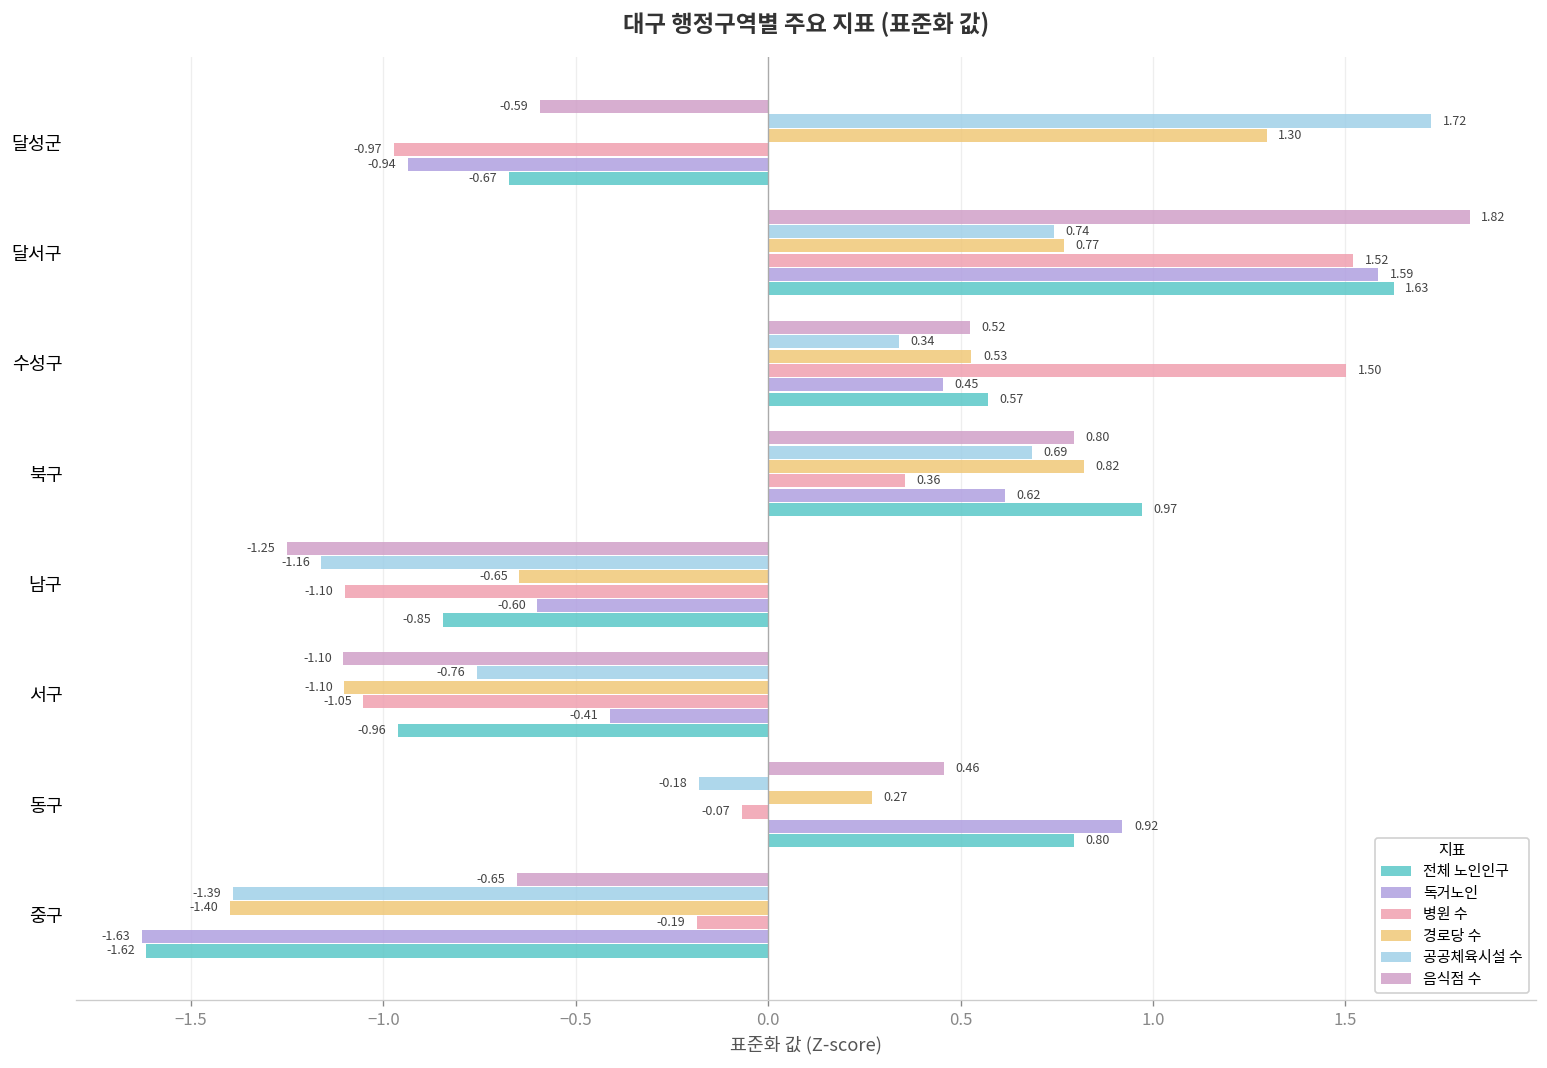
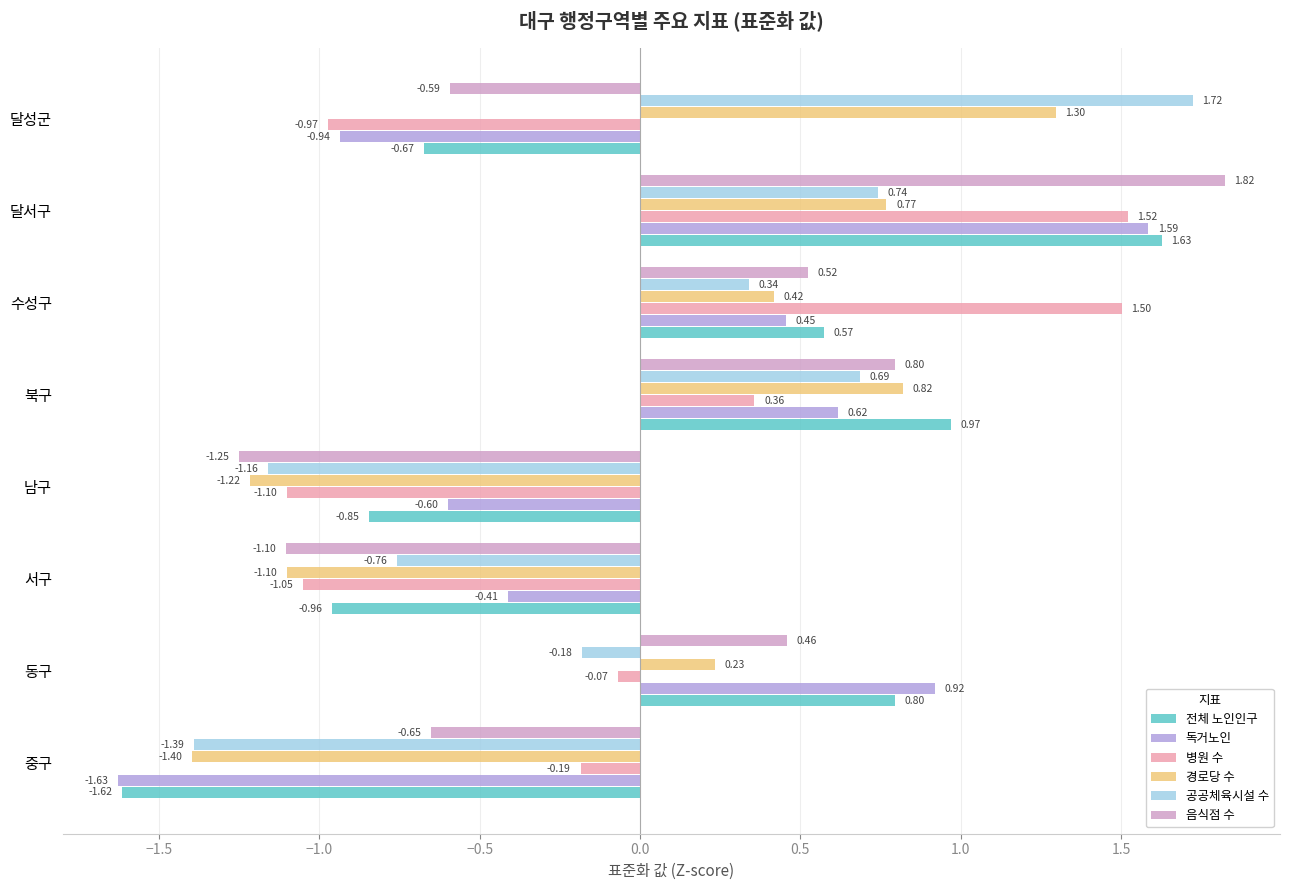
  {
    "전체 노인인구": {
      "달성군": -0.67,
      "달서구": 1.63,
      "수성구": 0.57,
      "북구": 0.97,
      "남구": -0.85,
      "서구": -0.96,
      "동구": 0.80,
      "중구": -1.62
    },
    "경로당 수": {
      "달성군": 1.30,
      "달서구": 0.77,
-     "수성구": 0.53,
+     "수성구": 0.42,
      "북구": 0.82,
-     "남구": -0.65,
+     "남구": -1.22,
      "서구": -1.10,
-     "동구": 0.27,
+     "동구": 0.23,
      "중구": -1.40
    }
  }
